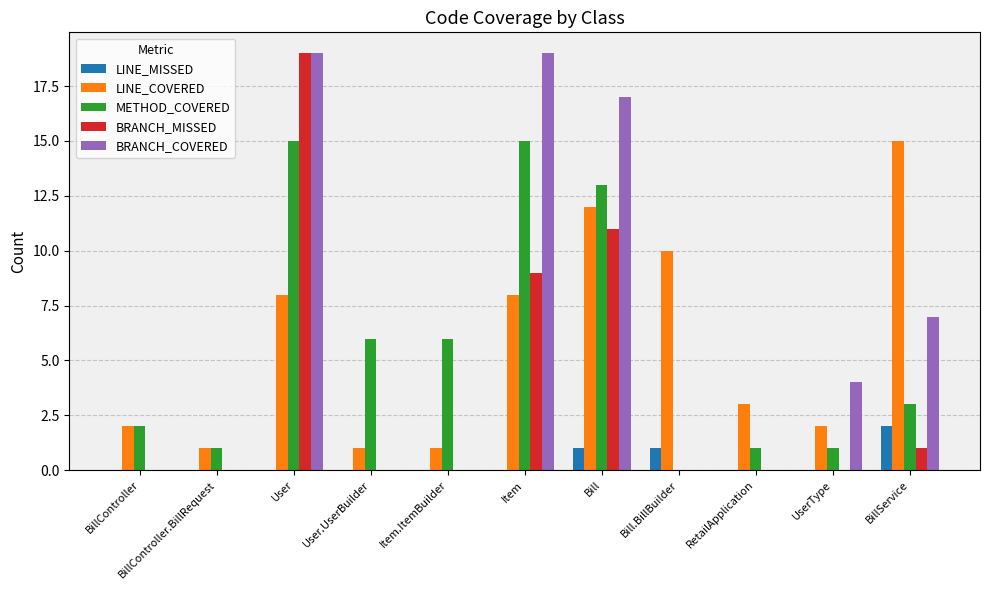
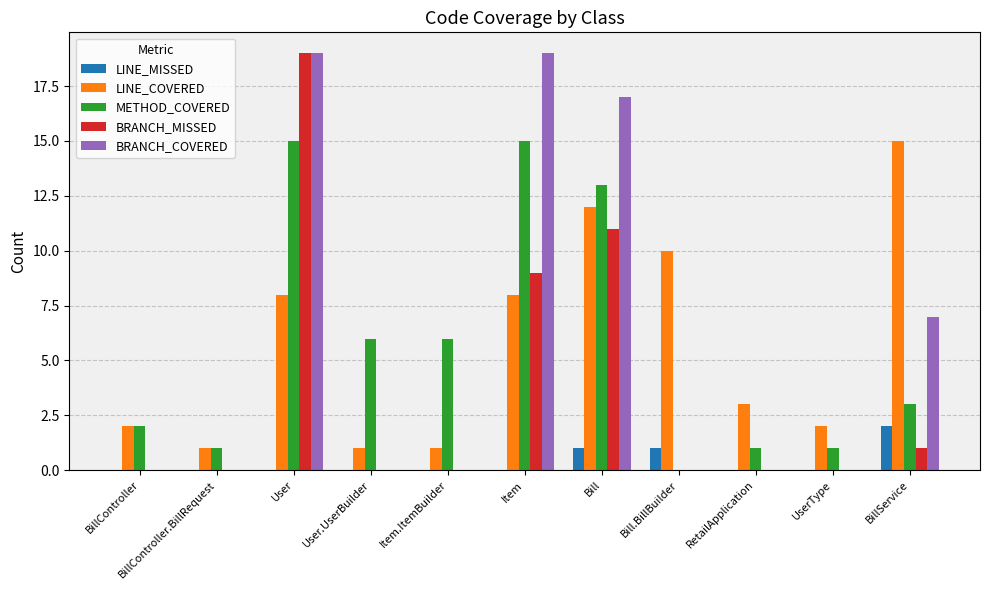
  {
    "LINE_MISSED": {
      "BillController": 0,
      "BillController.BillRequest": 0,
      "User": 0,
      "User.UserBuilder": 0,
      "Item.ItemBuilder": 0,
      "Item": 0,
      "Bill": 1,
      "Bill.BillBuilder": 1,
      "RetailApplication": 0,
      "UserType": 0,
      "BillService": 2
    },
    "LINE_COVERED": {
      "BillController": 2,
      "BillController.BillRequest": 1,
      "User": 8,
      "User.UserBuilder": 1,
      "Item.ItemBuilder": 1,
      "Item": 8,
      "Bill": 12,
      "Bill.BillBuilder": 10,
      "RetailApplication": 3,
      "UserType": 2,
      "BillService": 15
    },
    "METHOD_COVERED": {
      "BillController": 2,
      "BillController.BillRequest": 1,
      "User": 15,
      "User.UserBuilder": 6,
      "Item.ItemBuilder": 6,
      "Item": 15,
      "Bill": 13,
      "Bill.BillBuilder": 0,
      "RetailApplication": 1,
      "UserType": 1,
      "BillService": 3
    },
    "BRANCH_MISSED": {
      "BillController": 0,
      "BillController.BillRequest": 0,
      "User": 19,
      "User.UserBuilder": 0,
      "Item.ItemBuilder": 0,
      "Item": 9,
      "Bill": 11,
      "Bill.BillBuilder": 0,
      "RetailApplication": 0,
      "UserType": 0,
      "BillService": 1
    },
    "BRANCH_COVERED": {
      "BillController": 0,
      "BillController.BillRequest": 0,
      "User": 19,
      "User.UserBuilder": 0,
      "Item.ItemBuilder": 0,
      "Item": 19,
      "Bill": 17,
      "Bill.BillBuilder": 0,
      "RetailApplication": 0,
-     "UserType": 4,
+     "UserType": 0,
      "BillService": 7
    }
  }
